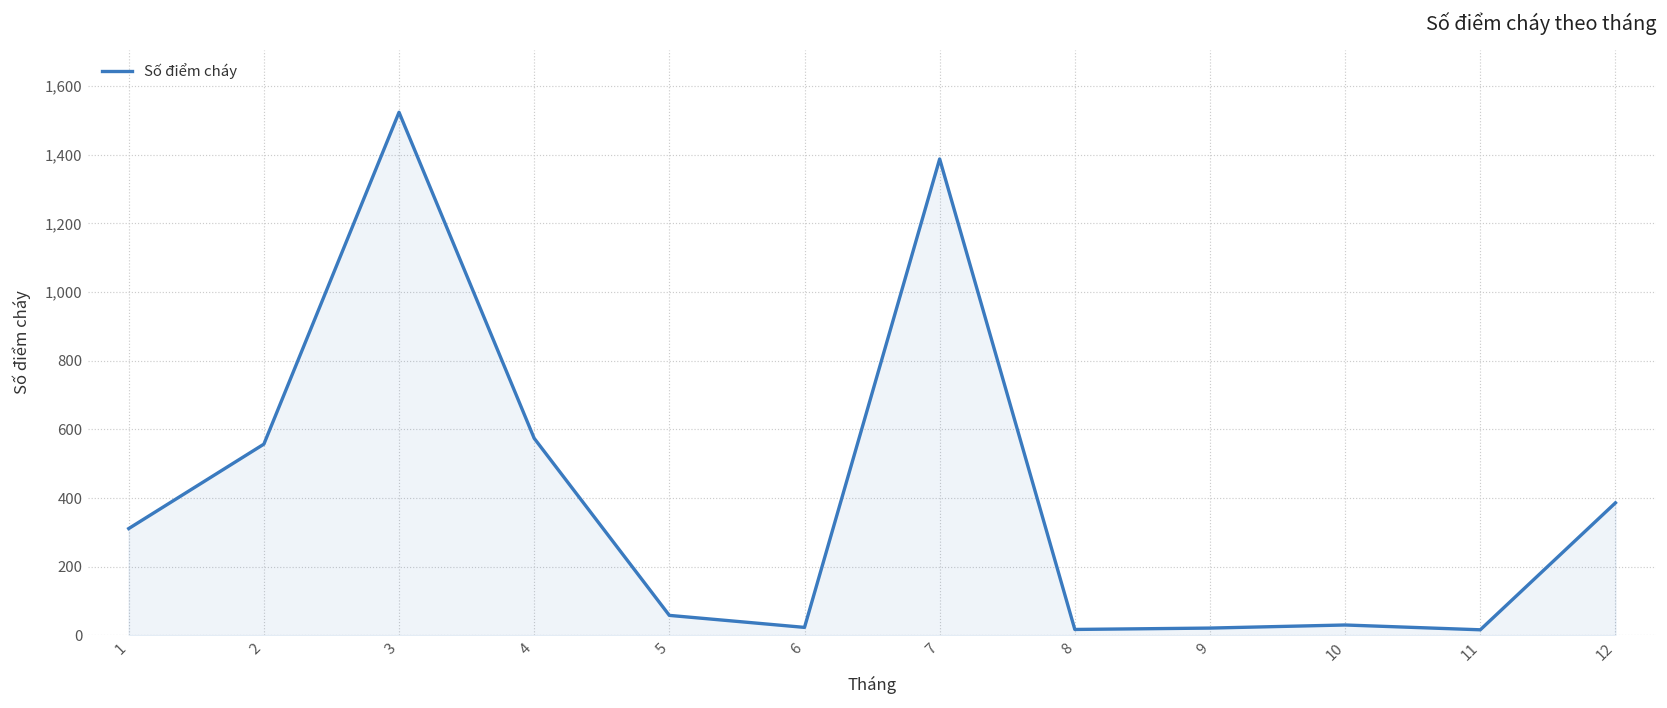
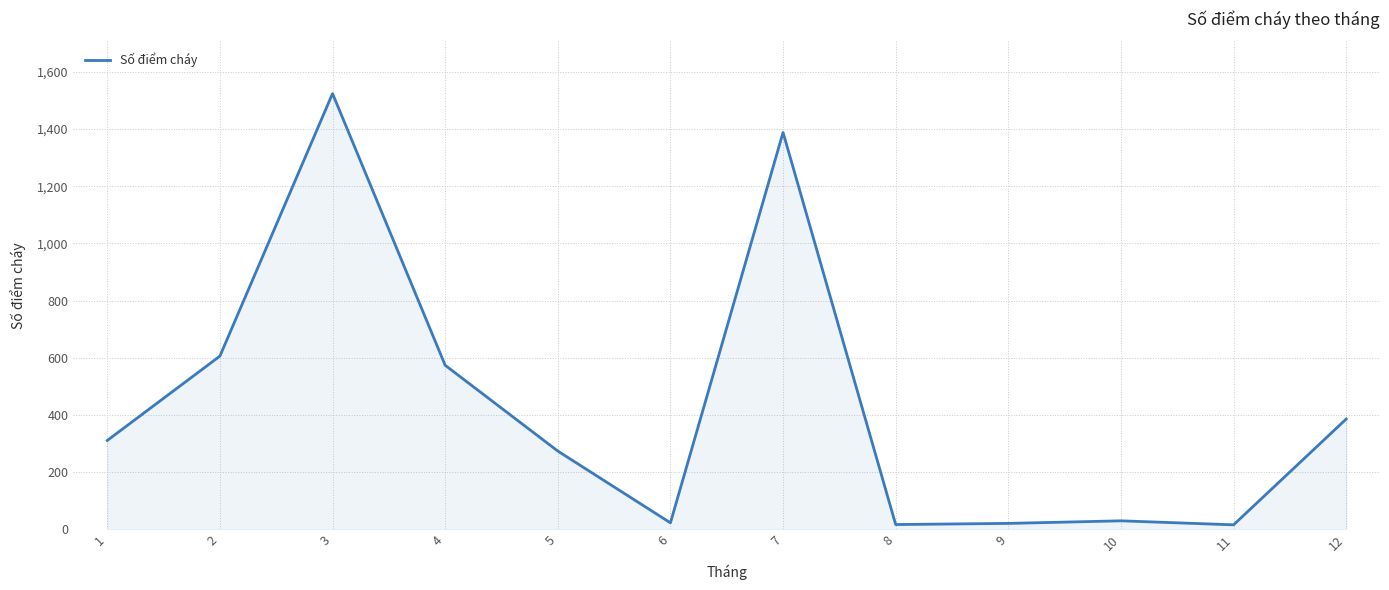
  {
    "1": "310",
-   "2": "560",
+   "2": "610",
    "3": "1,520",
    "4": "570",
-   "5": "60",
+   "5": "270",
    "6": "20",
    "7": "1,390",
    "8": "20",
    "9": "20",
    "10": "30",
    "11": "20",
    "12": "390"
  }
